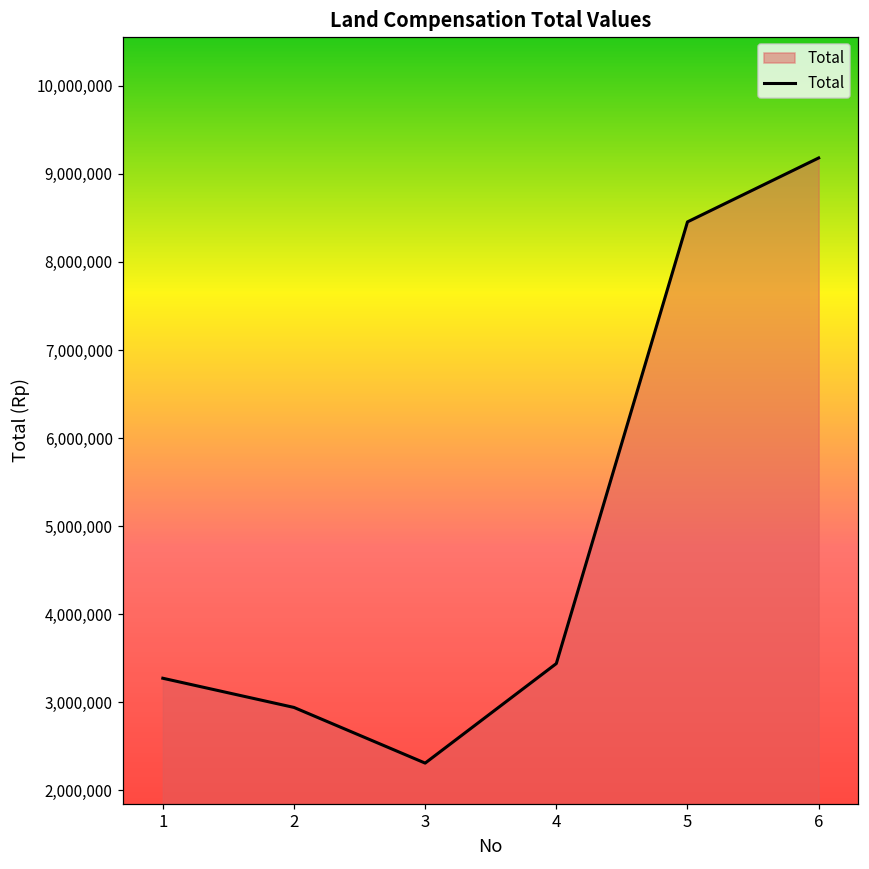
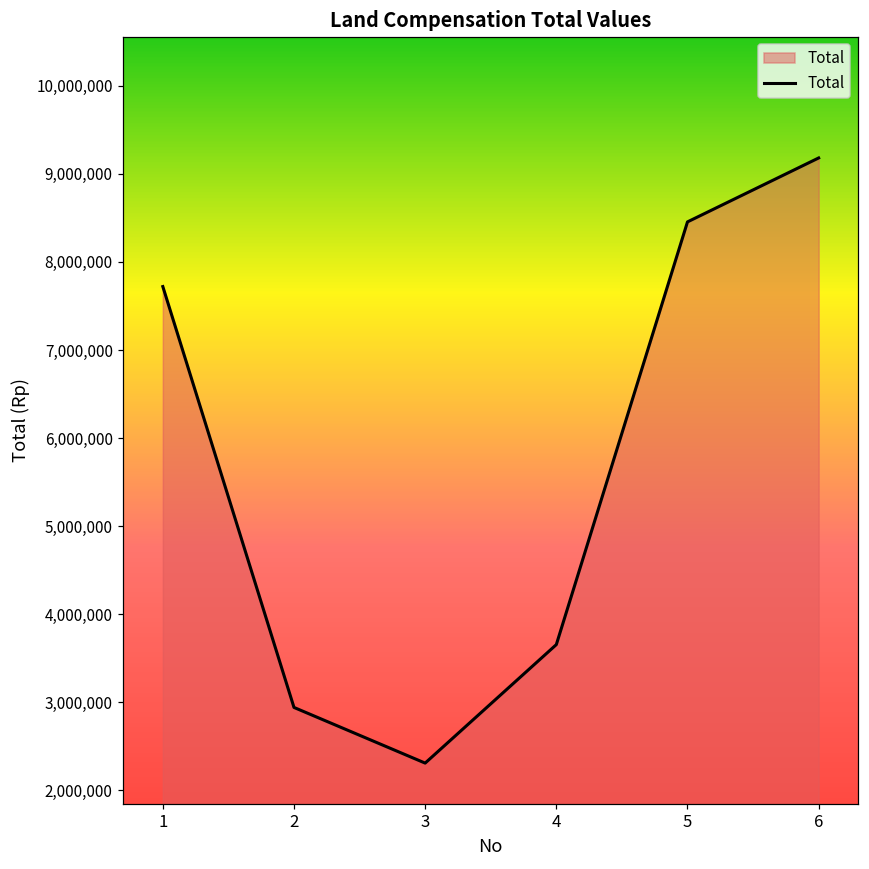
  {
-   "1": "3,300,000",
+   "1": "7,700,000",
    "2": "2,900,000",
    "3": "2,300,000",
-   "4": "3,400,000",
+   "4": "3,700,000",
    "5": "8,500,000",
    "6": "9,200,000"
  }
